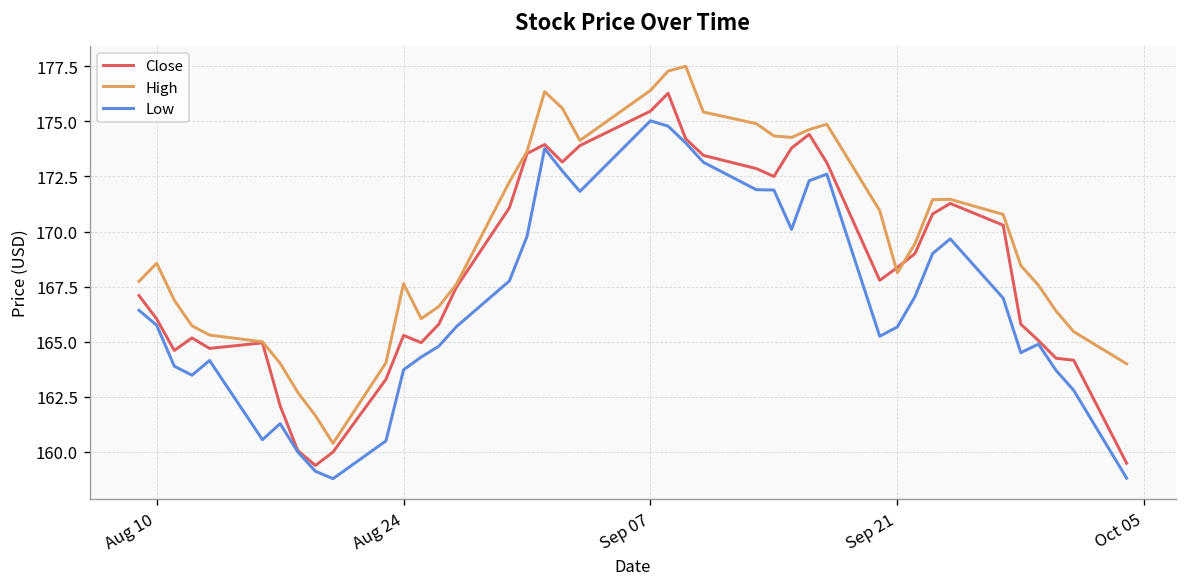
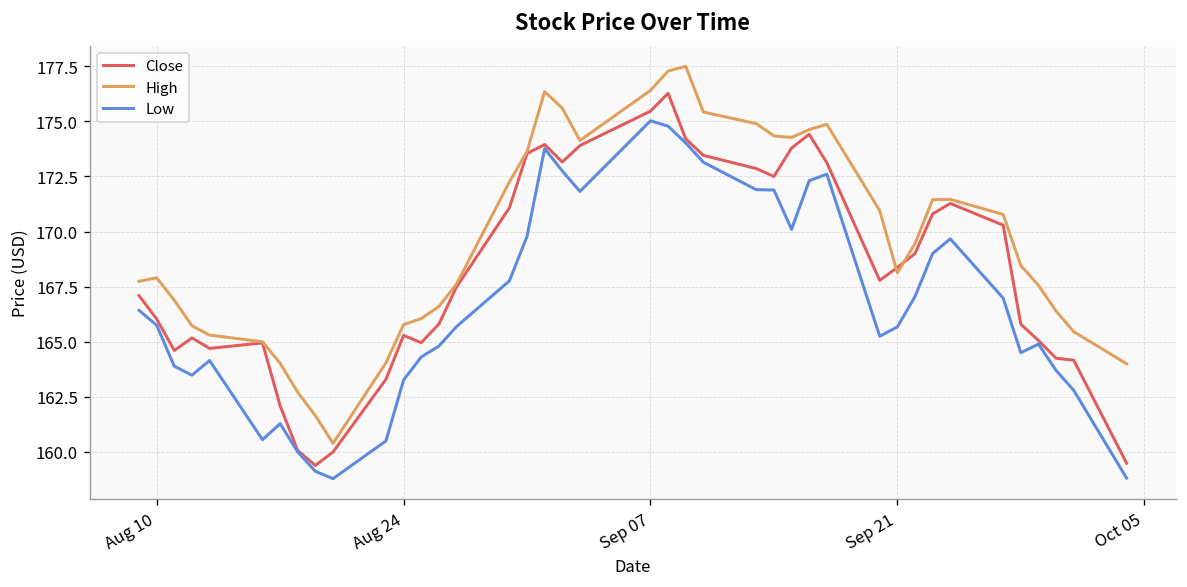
  {
    "Close": {
      "Aug 10": 166.0,
      "Aug 24": 165.3,
      "Sep 07": 175.5,
      "Sep 21": 168.4
    },
    "High": {
-     "Aug 10": 168.6,
-     "Aug 24": 167.6,
+     "Aug 10": 167.9,
+     "Aug 24": 165.8,
      "Sep 07": 176.4,
      "Sep 21": 168.1
    },
    "Low": {
      "Aug 10": 165.8,
-     "Aug 24": 163.7,
+     "Aug 24": 163.3,
      "Sep 07": 175.0,
      "Sep 21": 165.7
    }
  }
